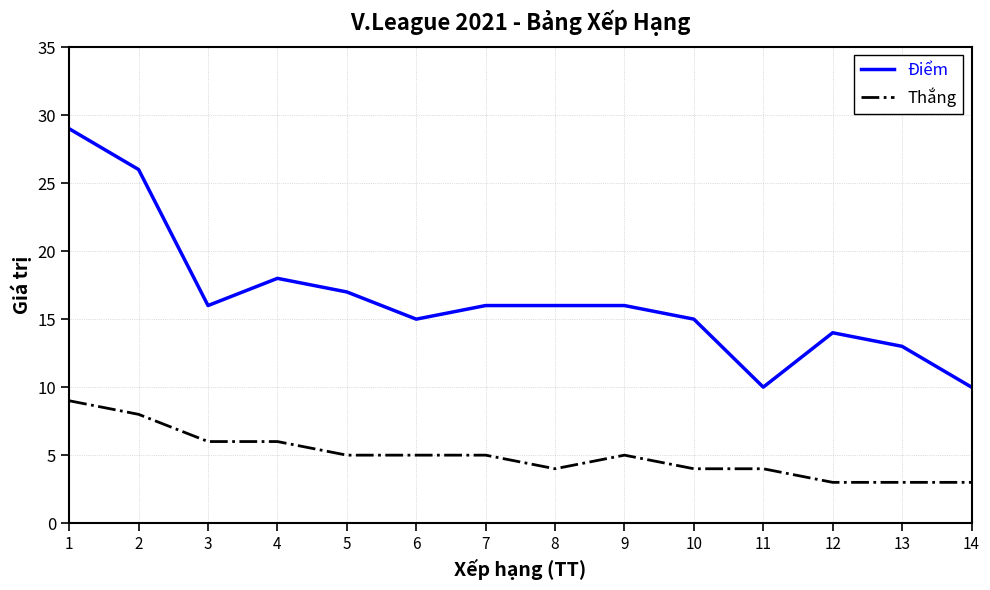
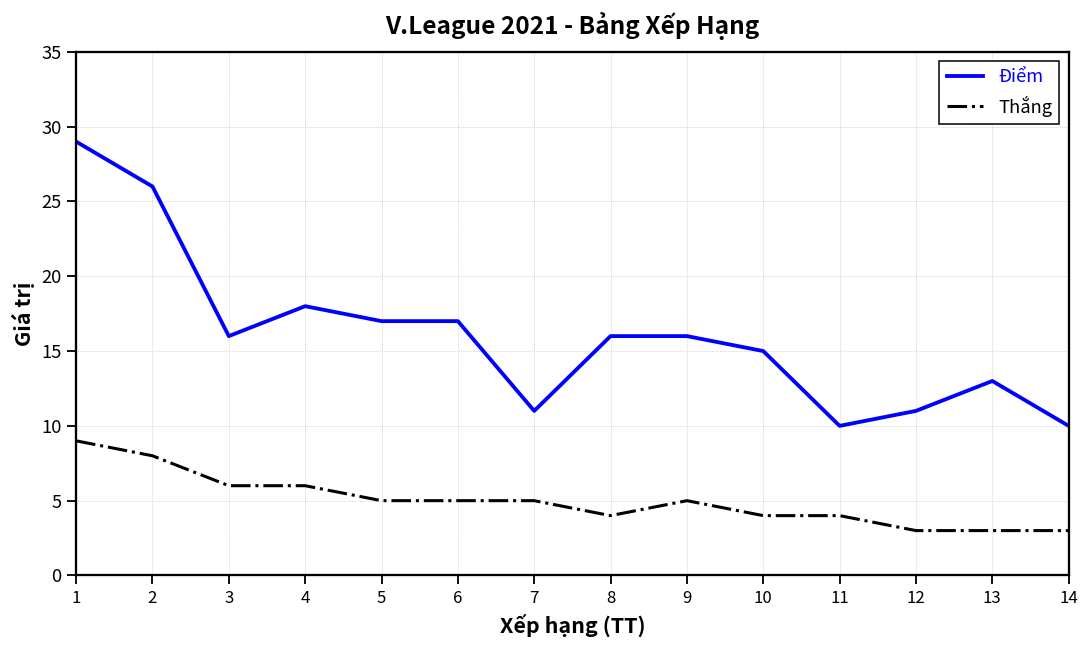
  {
    "Điểm": {
      "1": 29,
      "2": 26,
      "3": 16,
      "4": 18,
      "5": 17,
-     "6": 15,
-     "7": 16,
+     "6": 17,
+     "7": 11,
      "8": 16,
      "9": 16,
      "10": 15,
      "11": 10,
-     "12": 14,
+     "12": 11,
      "13": 13,
      "14": 10
    },
    "Thắng": {
      "1": 9,
      "2": 8,
      "3": 6,
      "4": 6,
      "5": 5,
      "6": 5,
      "7": 5,
      "8": 4,
      "9": 5,
      "10": 4,
      "11": 4,
      "12": 3,
      "13": 3,
      "14": 3
    }
  }
